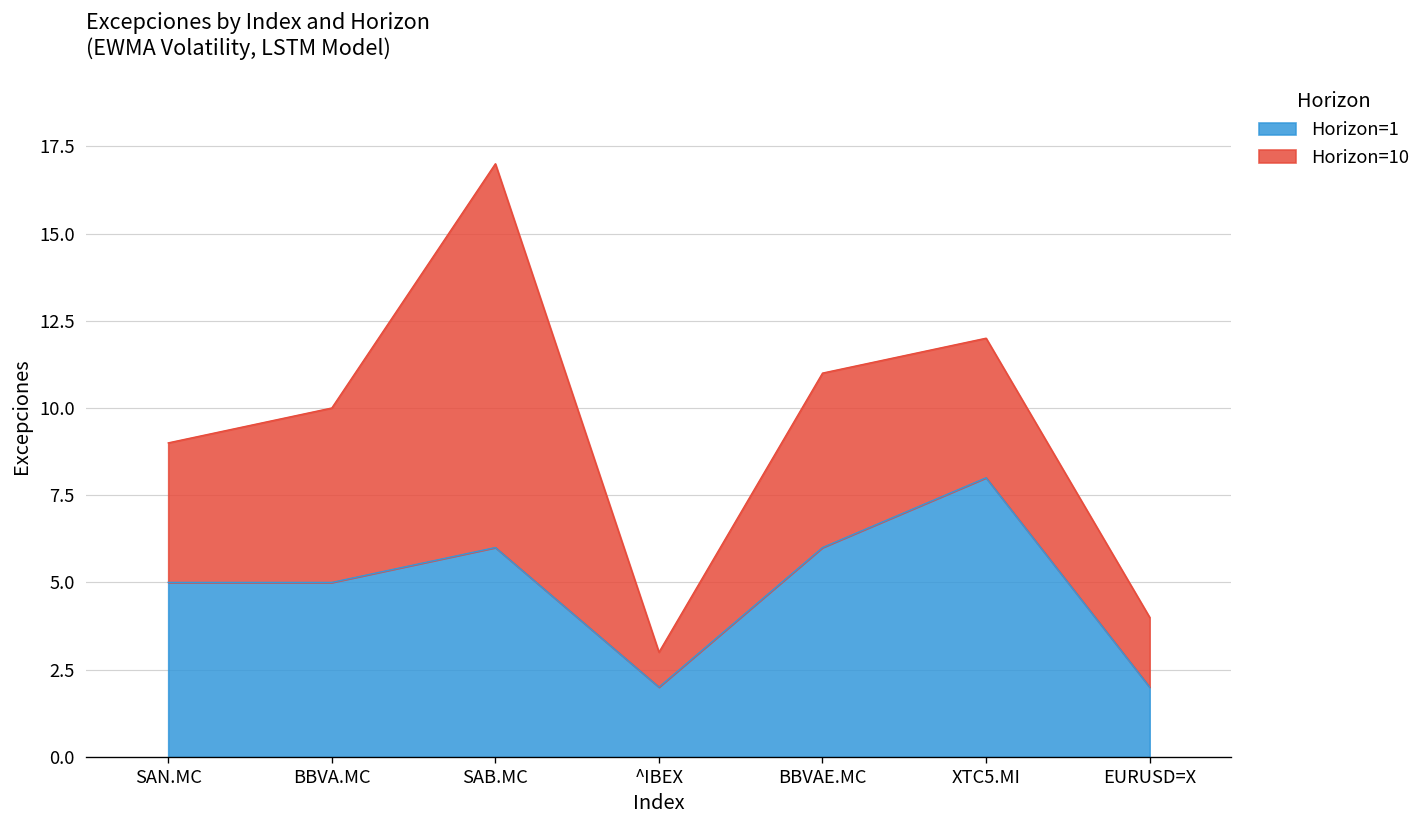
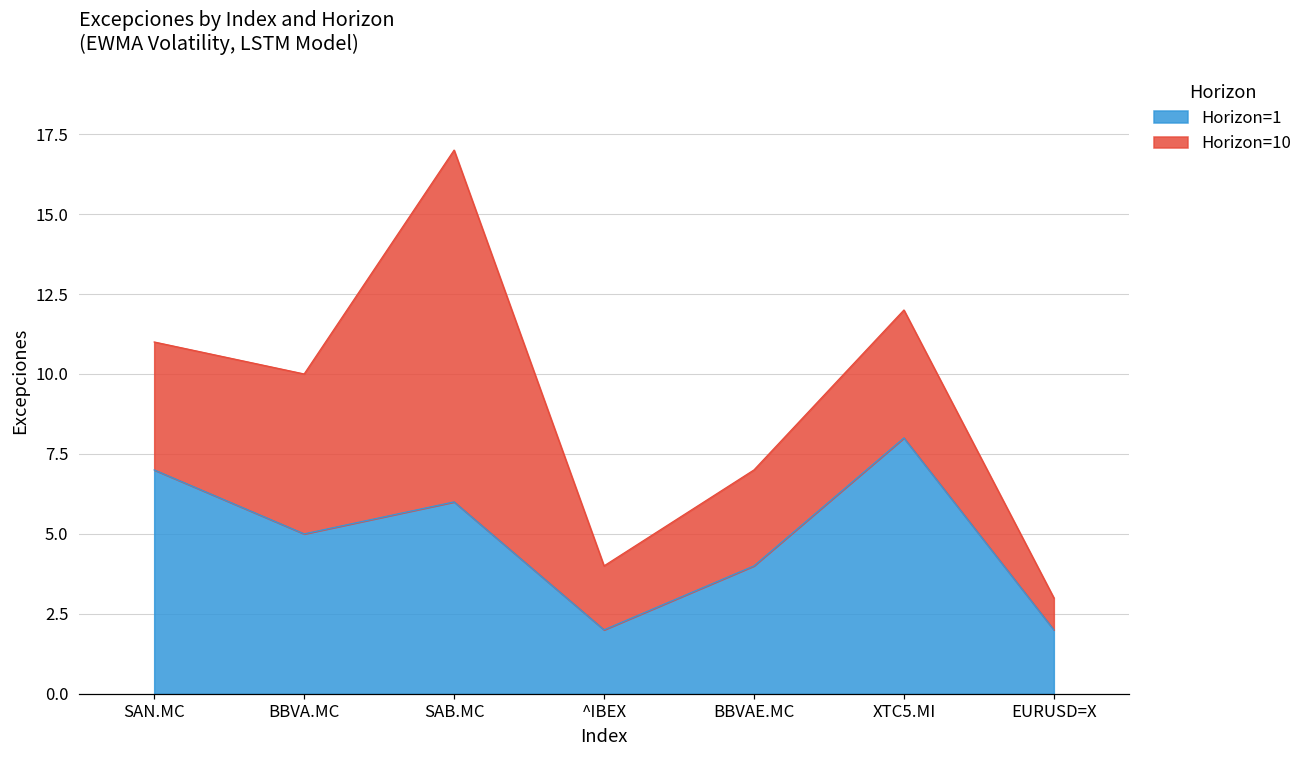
  {
    "Horizon=1": {
-     "SAN.MC": 5,
+     "SAN.MC": 7,
      "BBVA.MC": 5,
      "SAB.MC": 6,
      "^IBEX": 2,
-     "BBVAE.MC": 6,
+     "BBVAE.MC": 4,
      "XTC5.MI": 8,
      "EURUSD=X": 2
    },
    "Horizon=10": {
      "SAN.MC": 4,
      "BBVA.MC": 5,
      "SAB.MC": 11,
-     "^IBEX": 1,
-     "BBVAE.MC": 5,
+     "^IBEX": 2,
+     "BBVAE.MC": 3,
      "XTC5.MI": 4,
-     "EURUSD=X": 2
+     "EURUSD=X": 1
    }
  }
